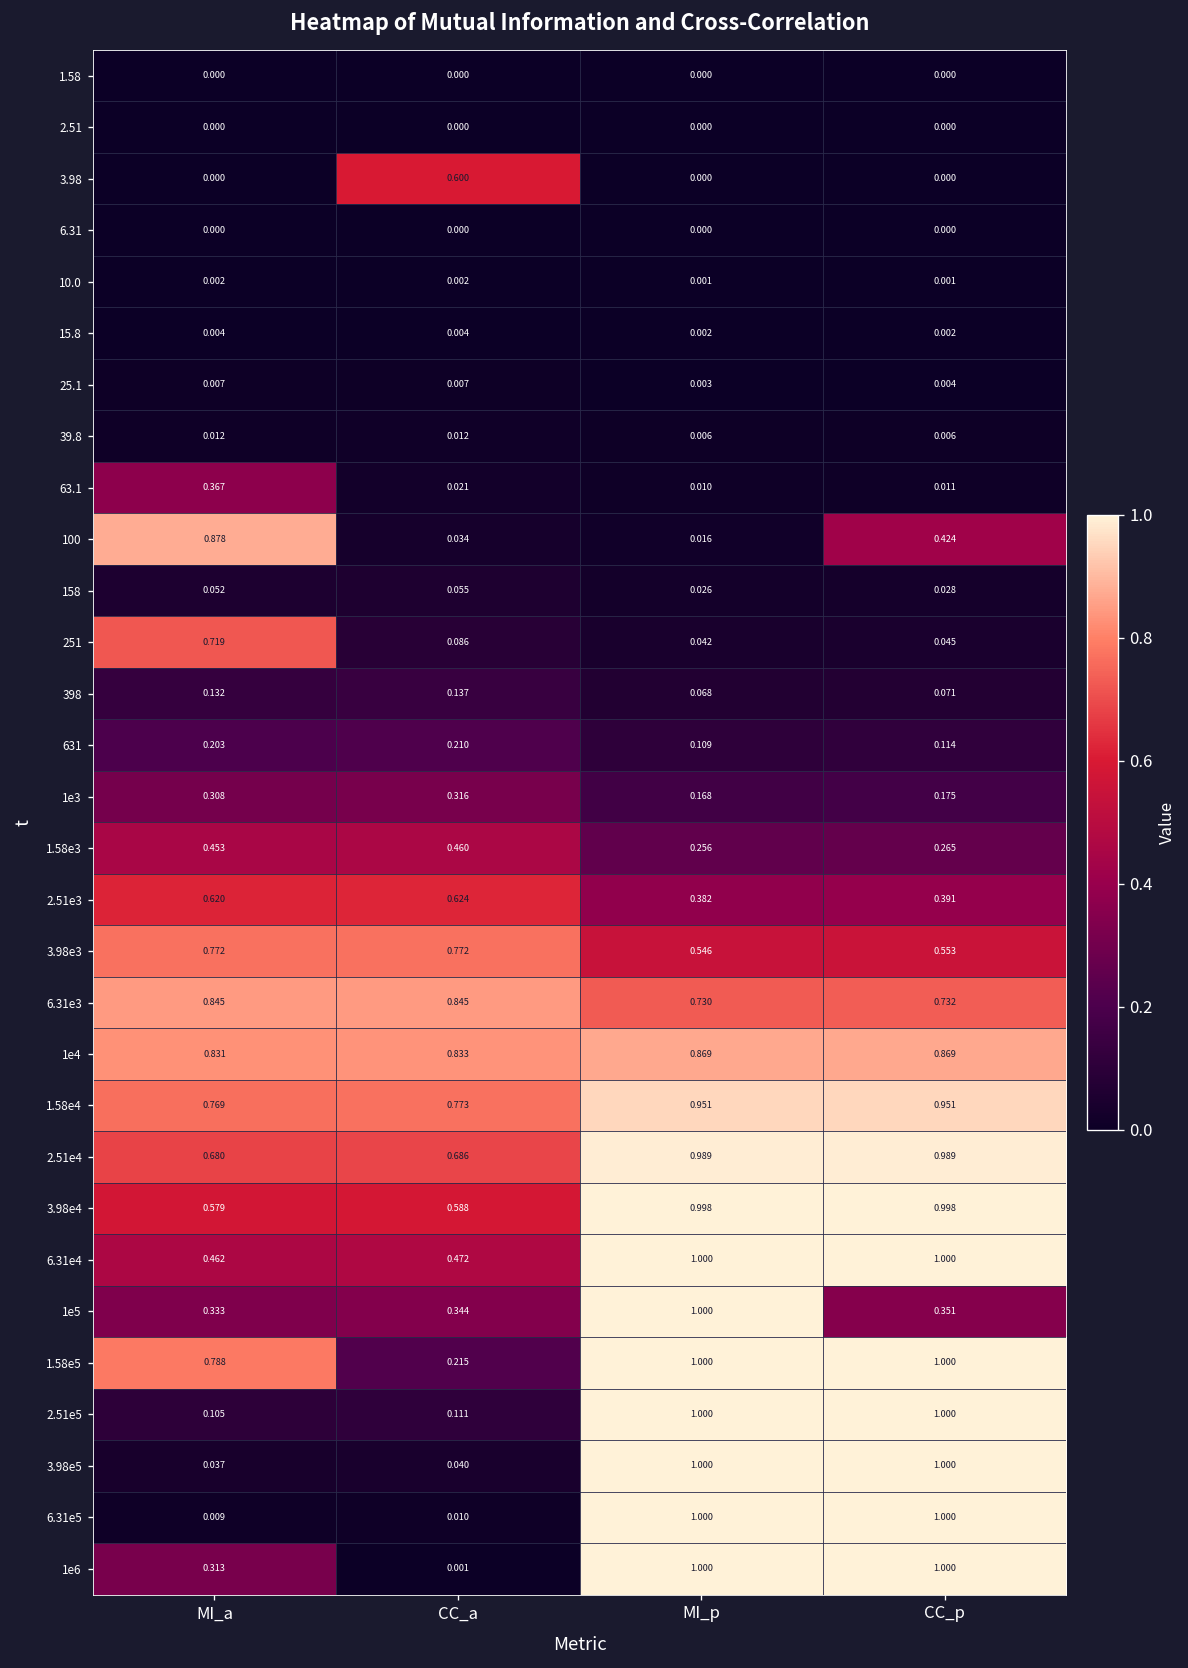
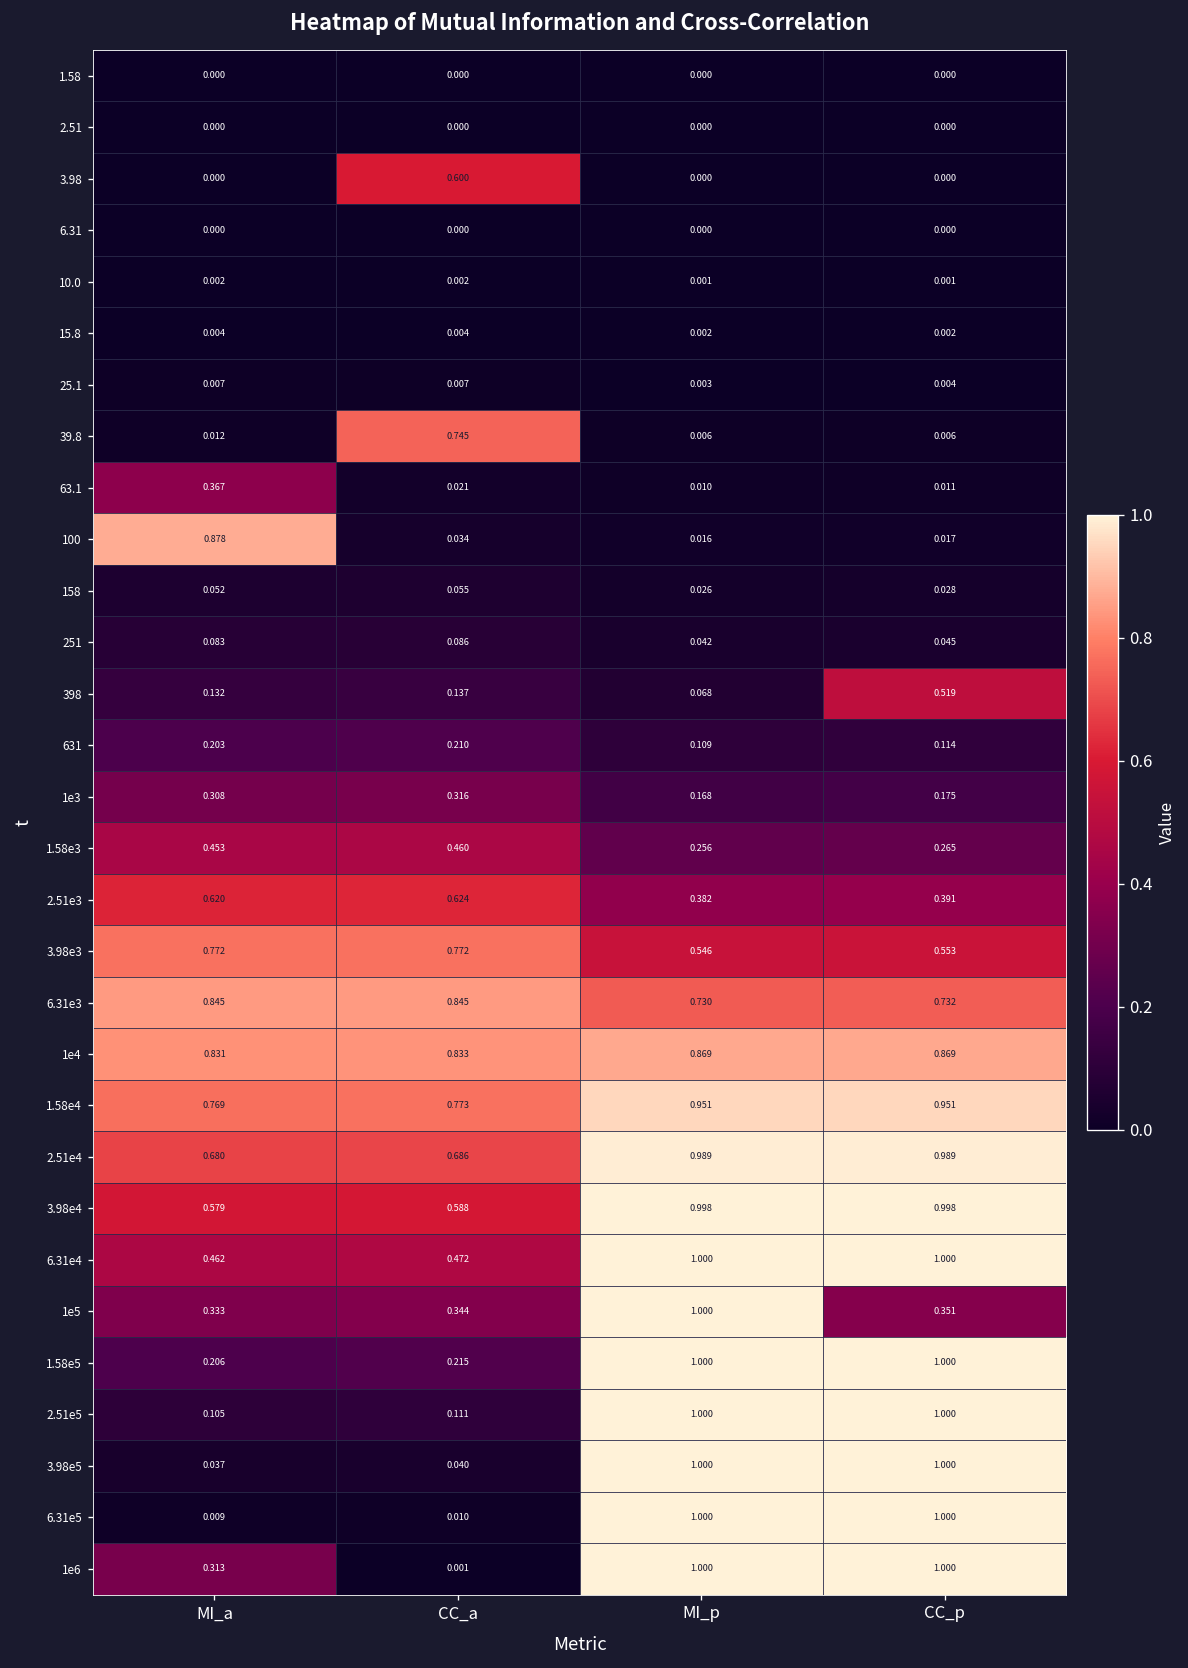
  {
    "1.58": {
      "MI_a": 0.000,
      "CC_a": 0.000,
      "MI_p": 0.000,
      "CC_p": 0.000
    },
    "2.51": {
      "MI_a": 0.000,
      "CC_a": 0.000,
      "MI_p": 0.000,
      "CC_p": 0.000
    },
    "3.98": {
      "MI_a": 0.000,
      "CC_a": 0.600,
      "MI_p": 0.000,
      "CC_p": 0.000
    },
    "6.31": {
      "MI_a": 0.000,
      "CC_a": 0.000,
      "MI_p": 0.000,
      "CC_p": 0.000
    },
    "10.0": {
      "MI_a": 0.002,
      "CC_a": 0.002,
      "MI_p": 0.001,
      "CC_p": 0.001
    },
    "15.8": {
      "MI_a": 0.004,
      "CC_a": 0.004,
      "MI_p": 0.002,
      "CC_p": 0.002
    },
    "25.1": {
      "MI_a": 0.007,
      "CC_a": 0.007,
      "MI_p": 0.003,
      "CC_p": 0.004
    },
    "39.8": {
      "MI_a": 0.012,
-     "CC_a": 0.012,
+     "CC_a": 0.745,
      "MI_p": 0.006,
      "CC_p": 0.006
    },
    "63.1": {
      "MI_a": 0.367,
      "CC_a": 0.021,
      "MI_p": 0.010,
      "CC_p": 0.011
    },
    "100": {
      "MI_a": 0.878,
      "CC_a": 0.034,
      "MI_p": 0.016,
-     "CC_p": 0.424
+     "CC_p": 0.017
    },
    "158": {
      "MI_a": 0.052,
      "CC_a": 0.055,
      "MI_p": 0.026,
      "CC_p": 0.028
    },
    "251": {
-     "MI_a": 0.719,
+     "MI_a": 0.083,
      "CC_a": 0.086,
      "MI_p": 0.042,
      "CC_p": 0.045
    },
    "398": {
      "MI_a": 0.132,
      "CC_a": 0.137,
      "MI_p": 0.068,
-     "CC_p": 0.071
+     "CC_p": 0.519
    },
    "631": {
      "MI_a": 0.203,
      "CC_a": 0.210,
      "MI_p": 0.109,
      "CC_p": 0.114
    },
    "1e3": {
      "MI_a": 0.308,
      "CC_a": 0.316,
      "MI_p": 0.168,
      "CC_p": 0.175
    },
    "1.58e3": {
      "MI_a": 0.453,
      "CC_a": 0.460,
      "MI_p": 0.256,
      "CC_p": 0.265
    },
    "2.51e3": {
      "MI_a": 0.620,
      "CC_a": 0.624,
      "MI_p": 0.382,
      "CC_p": 0.391
    },
    "3.98e3": {
      "MI_a": 0.772,
      "CC_a": 0.772,
      "MI_p": 0.546,
      "CC_p": 0.553
    },
    "6.31e3": {
      "MI_a": 0.845,
      "CC_a": 0.845,
      "MI_p": 0.730,
      "CC_p": 0.732
    },
    "1e4": {
      "MI_a": 0.831,
      "CC_a": 0.833,
      "MI_p": 0.869,
      "CC_p": 0.869
    },
    "1.58e4": {
      "MI_a": 0.769,
      "CC_a": 0.773,
      "MI_p": 0.951,
      "CC_p": 0.951
    },
    "2.51e4": {
      "MI_a": 0.680,
      "CC_a": 0.686,
      "MI_p": 0.989,
      "CC_p": 0.989
    },
    "3.98e4": {
      "MI_a": 0.579,
      "CC_a": 0.588,
      "MI_p": 0.998,
      "CC_p": 0.998
    },
    "6.31e4": {
      "MI_a": 0.462,
      "CC_a": 0.472,
      "MI_p": 1.000,
      "CC_p": 1.000
    },
    "1e5": {
      "MI_a": 0.333,
      "CC_a": 0.344,
      "MI_p": 1.000,
      "CC_p": 0.351
    },
    "1.58e5": {
-     "MI_a": 0.788,
+     "MI_a": 0.206,
      "CC_a": 0.215,
      "MI_p": 1.000,
      "CC_p": 1.000
    },
    "2.51e5": {
      "MI_a": 0.105,
      "CC_a": 0.111,
      "MI_p": 1.000,
      "CC_p": 1.000
    },
    "3.98e5": {
      "MI_a": 0.037,
      "CC_a": 0.040,
      "MI_p": 1.000,
      "CC_p": 1.000
    },
    "6.31e5": {
      "MI_a": 0.009,
      "CC_a": 0.010,
      "MI_p": 1.000,
      "CC_p": 1.000
    },
    "1e6": {
      "MI_a": 0.313,
      "CC_a": 0.001,
      "MI_p": 1.000,
      "CC_p": 1.000
    }
  }
